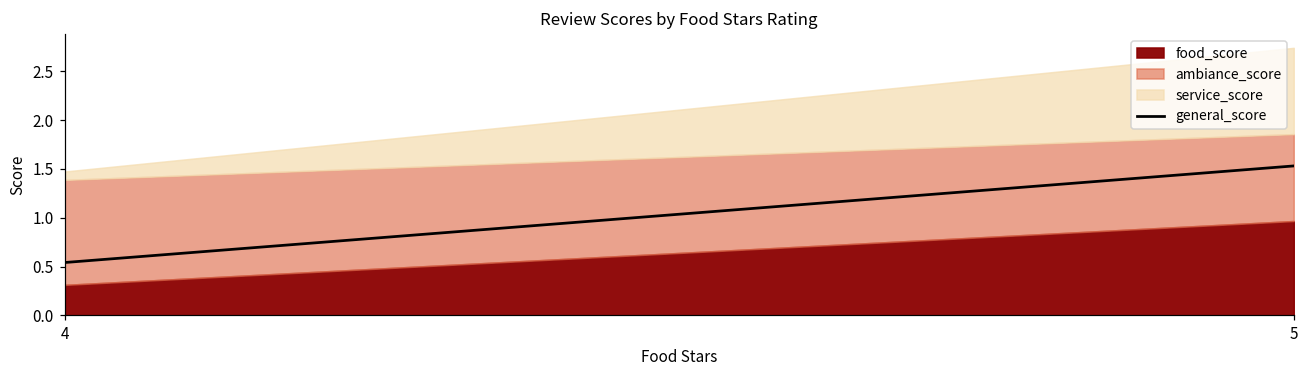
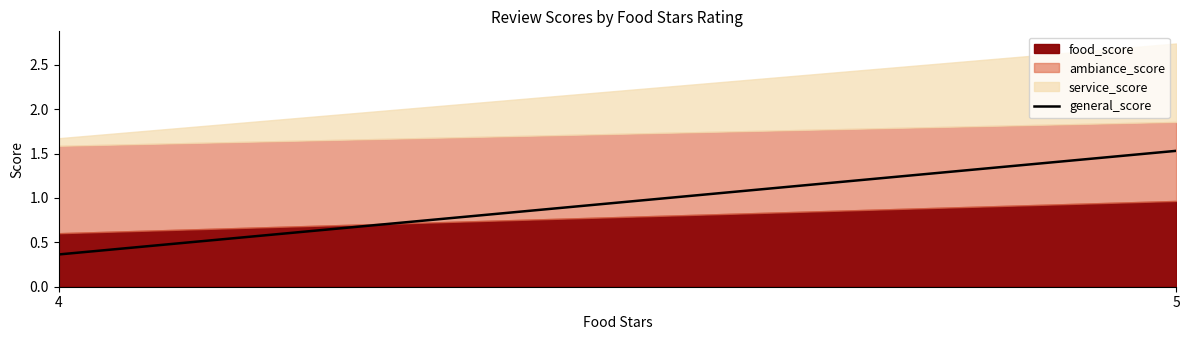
  {
    "general_score": {
-     "4": 0.5,
+     "4": 0.4,
      "5": 1.5
    },
    "food_score": {
-     "4": 0.3,
+     "4": 0.6,
      "5": 1.0
    },
    "ambiance_score": {
-     "4": 1.1,
+     "4": 1.0,
      "5": 0.9
    },
    "service_score": {
      "4": 0.1,
      "5": 0.9
    }
  }
